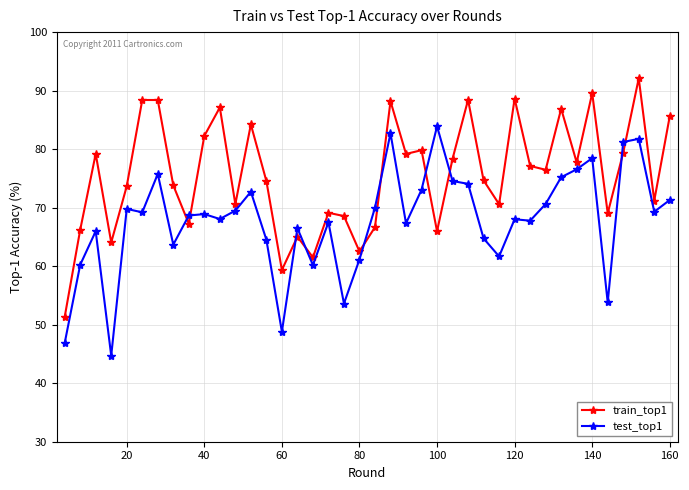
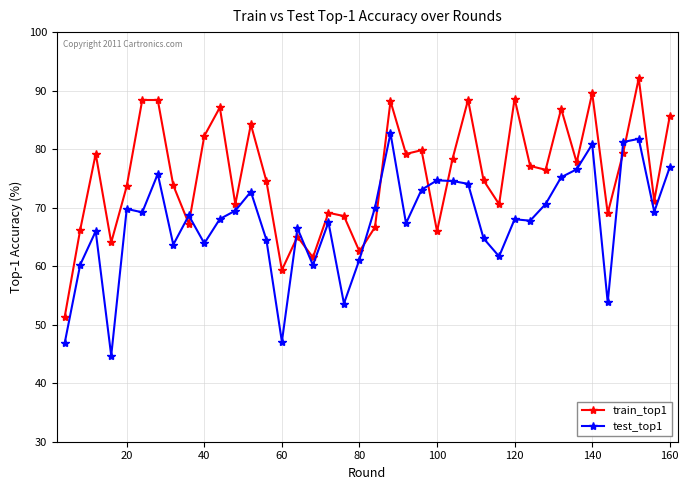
  {
    "train_top1": {
      "20": 74,
      "40": 82,
      "60": 59,
      "80": 63,
      "100": 66,
      "120": 89,
      "140": 90,
      "160": 86
    },
    "test_top1": {
      "20": 70,
-     "40": 69,
-     "60": 49,
+     "40": 64,
+     "60": 47,
      "80": 61,
-     "100": 84,
+     "100": 75,
      "120": 68,
-     "140": 78,
-     "160": 71
+     "140": 81,
+     "160": 77
    }
  }
